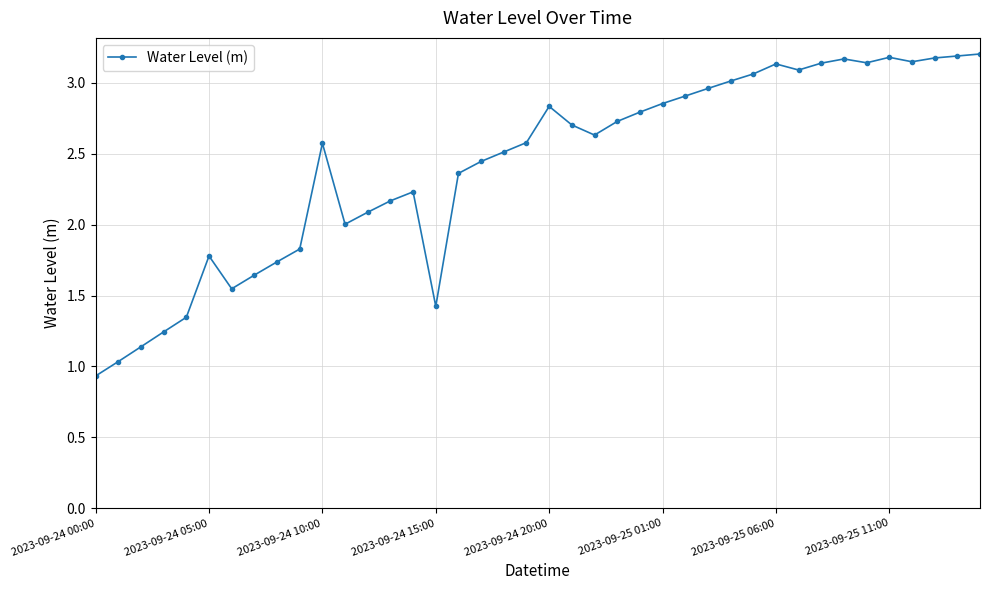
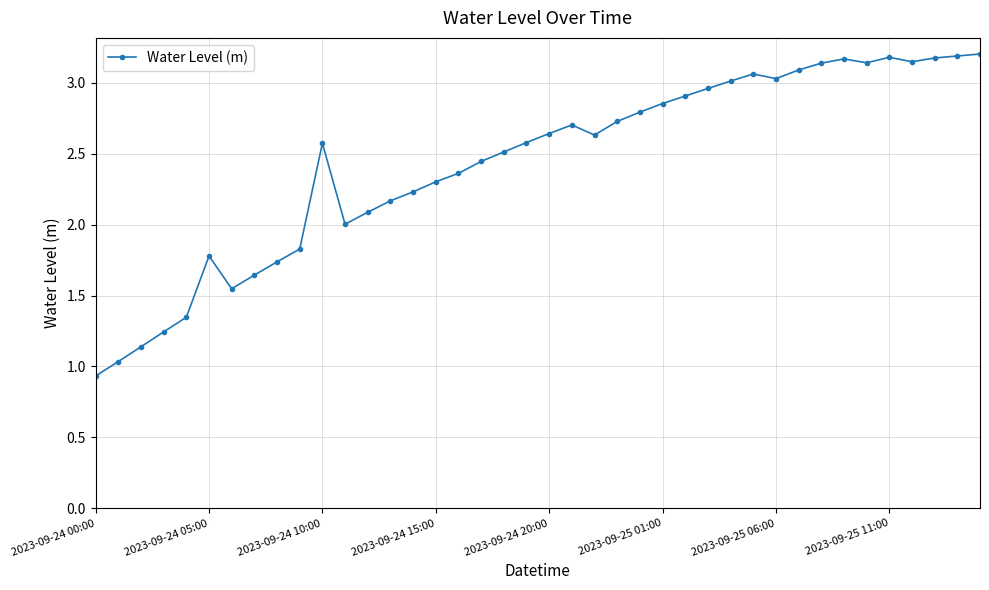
  {
    "2023-09-24 00:00": 0.93,
    "2023-09-24 05:00": 1.78,
    "2023-09-24 10:00": 2.57,
-   "2023-09-24 15:00": 1.42,
-   "2023-09-24 20:00": 2.83,
+   "2023-09-24 15:00": 2.30,
+   "2023-09-24 20:00": 2.64,
    "2023-09-25 01:00": 2.85,
-   "2023-09-25 06:00": 3.13,
+   "2023-09-25 06:00": 3.03,
    "2023-09-25 11:00": 3.18
  }
